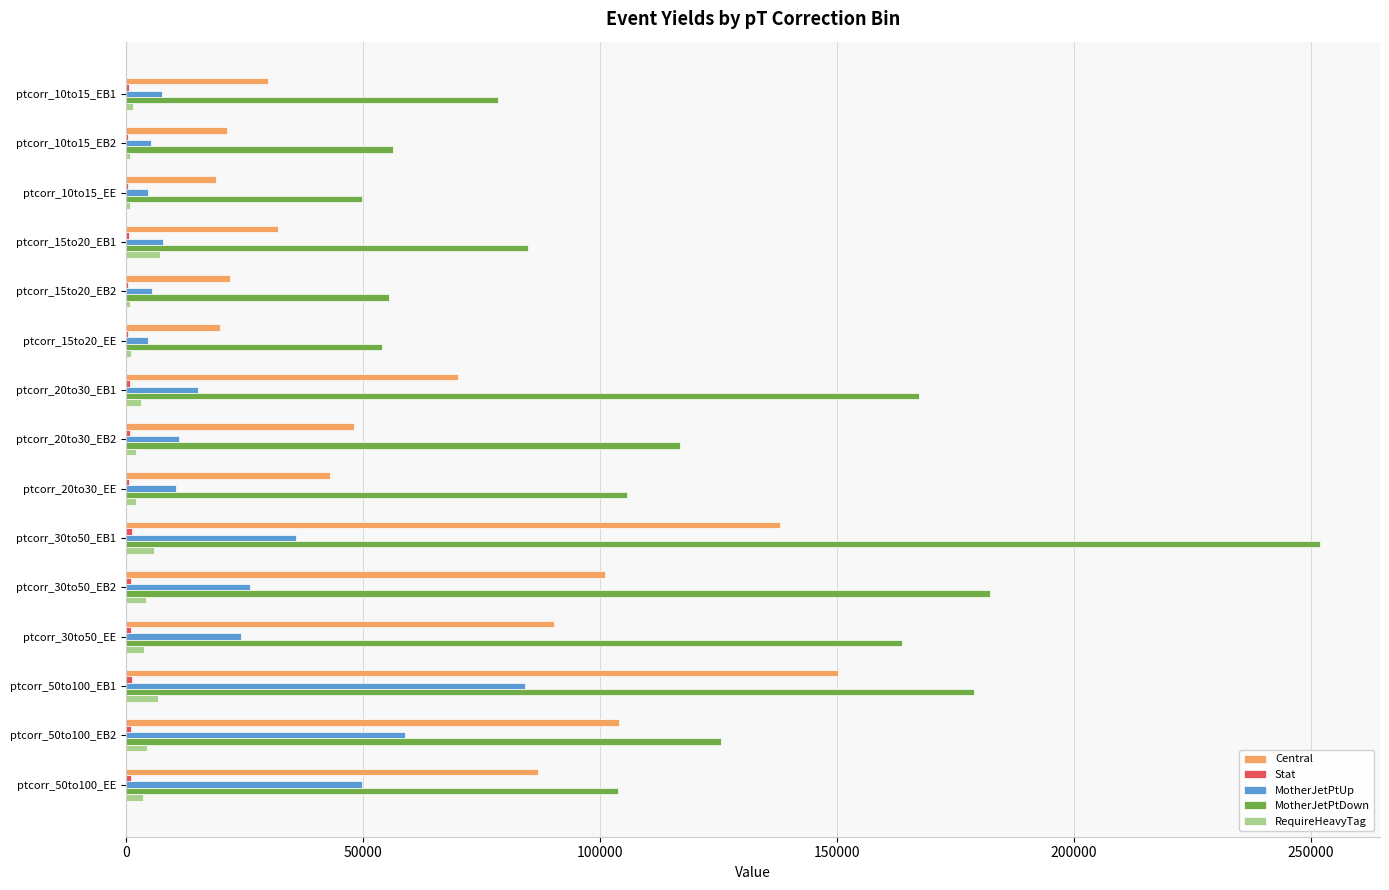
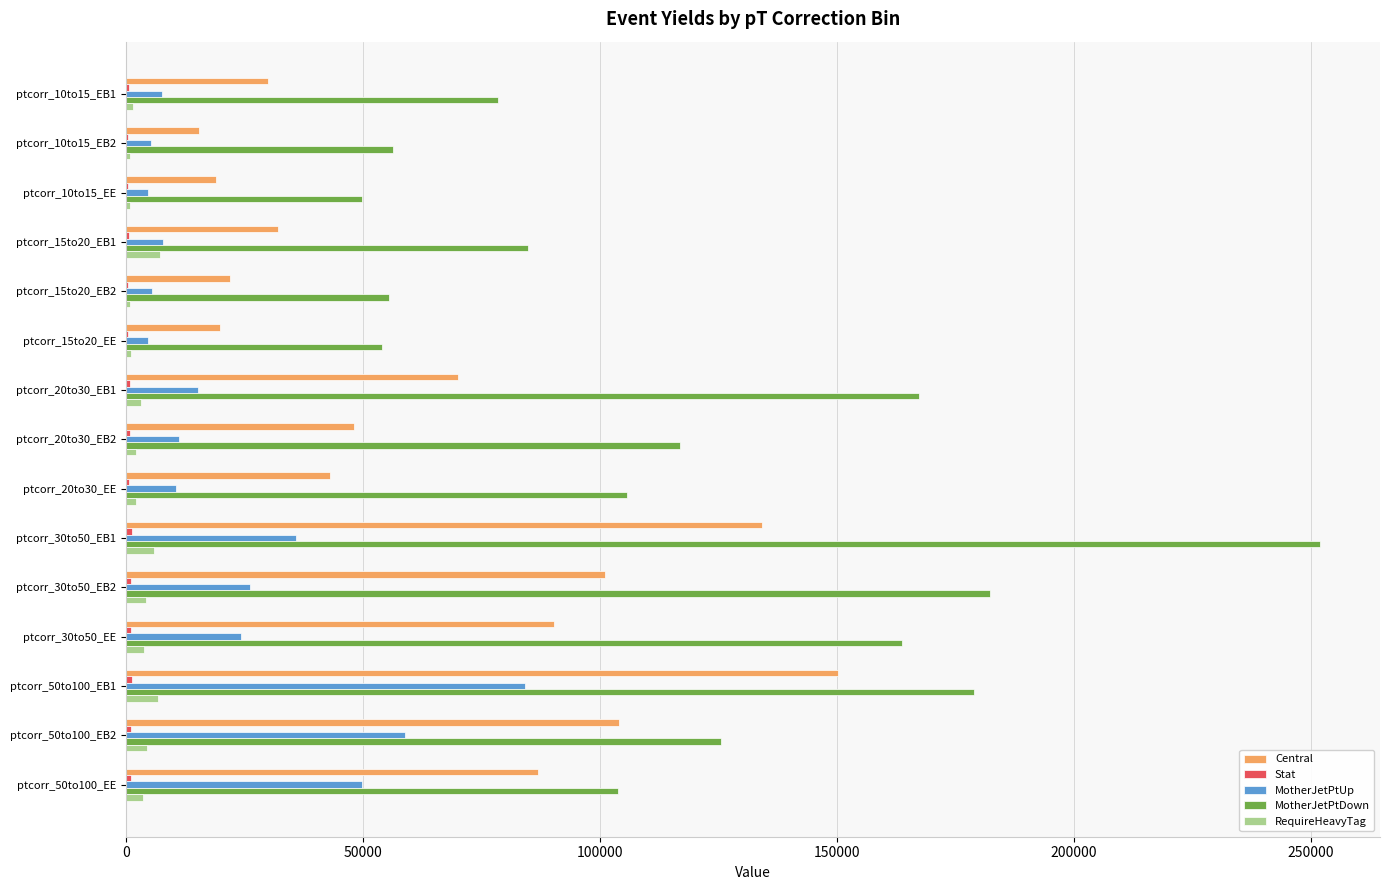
  {
    "Central": {
      "ptcorr_10to15_EB1": 30000,
-     "ptcorr_10to15_EB2": 21000,
+     "ptcorr_10to15_EB2": 15000,
      "ptcorr_10to15_EE": 19000,
      "ptcorr_15to20_EB1": 32000,
      "ptcorr_15to20_EB2": 22000,
      "ptcorr_15to20_EE": 20000,
      "ptcorr_20to30_EB1": 70000,
      "ptcorr_20to30_EB2": 48000,
      "ptcorr_20to30_EE": 43000,
-     "ptcorr_30to50_EB1": 138000,
+     "ptcorr_30to50_EB1": 134000,
      "ptcorr_30to50_EB2": 101000,
      "ptcorr_30to50_EE": 90000,
      "ptcorr_50to100_EB1": 150000,
      "ptcorr_50to100_EB2": 104000,
      "ptcorr_50to100_EE": 87000
    },
    "Stat": {
      "ptcorr_10to15_EB1": 1000,
      "ptcorr_15to20_EB1": 1000,
      "ptcorr_20to30_EB1": 1000,
      "ptcorr_20to30_EB2": 1000,
      "ptcorr_20to30_EE": 1000,
      "ptcorr_30to50_EB1": 1000,
      "ptcorr_30to50_EB2": 1000,
      "ptcorr_30to50_EE": 1000,
      "ptcorr_50to100_EB1": 1000,
      "ptcorr_50to100_EB2": 1000,
      "ptcorr_50to100_EE": 1000
    },
    "MotherJetPtUp": {
      "ptcorr_10to15_EB1": 8000,
      "ptcorr_10to15_EB2": 5000,
      "ptcorr_10to15_EE": 5000,
      "ptcorr_15to20_EB1": 8000,
      "ptcorr_15to20_EB2": 6000,
      "ptcorr_15to20_EE": 5000,
      "ptcorr_20to30_EB1": 15000,
      "ptcorr_20to30_EB2": 11000,
      "ptcorr_20to30_EE": 11000,
      "ptcorr_30to50_EB1": 36000,
      "ptcorr_30to50_EB2": 26000,
      "ptcorr_30to50_EE": 24000,
      "ptcorr_50to100_EB1": 84000,
      "ptcorr_50to100_EB2": 59000,
      "ptcorr_50to100_EE": 50000
    },
    "MotherJetPtDown": {
      "ptcorr_10to15_EB1": 78000,
      "ptcorr_10to15_EB2": 56000,
      "ptcorr_10to15_EE": 50000,
      "ptcorr_15to20_EB1": 85000,
      "ptcorr_15to20_EB2": 55000,
      "ptcorr_15to20_EE": 54000,
      "ptcorr_20to30_EB1": 167000,
      "ptcorr_20to30_EB2": 117000,
      "ptcorr_20to30_EE": 106000,
      "ptcorr_30to50_EB1": 252000,
      "ptcorr_30to50_EB2": 182000,
      "ptcorr_30to50_EE": 164000,
      "ptcorr_50to100_EB1": 179000,
      "ptcorr_50to100_EB2": 125000,
      "ptcorr_50to100_EE": 104000
    },
    "RequireHeavyTag": {
      "ptcorr_10to15_EB1": 1000,
      "ptcorr_10to15_EB2": 1000,
      "ptcorr_10to15_EE": 1000,
      "ptcorr_15to20_EB1": 7000,
      "ptcorr_15to20_EB2": 1000,
      "ptcorr_15to20_EE": 1000,
      "ptcorr_20to30_EB1": 3000,
      "ptcorr_20to30_EB2": 2000,
      "ptcorr_20to30_EE": 2000,
      "ptcorr_30to50_EB1": 6000,
      "ptcorr_30to50_EB2": 4000,
      "ptcorr_30to50_EE": 4000,
      "ptcorr_50to100_EB1": 7000,
      "ptcorr_50to100_EB2": 4000,
      "ptcorr_50to100_EE": 4000
    }
  }
